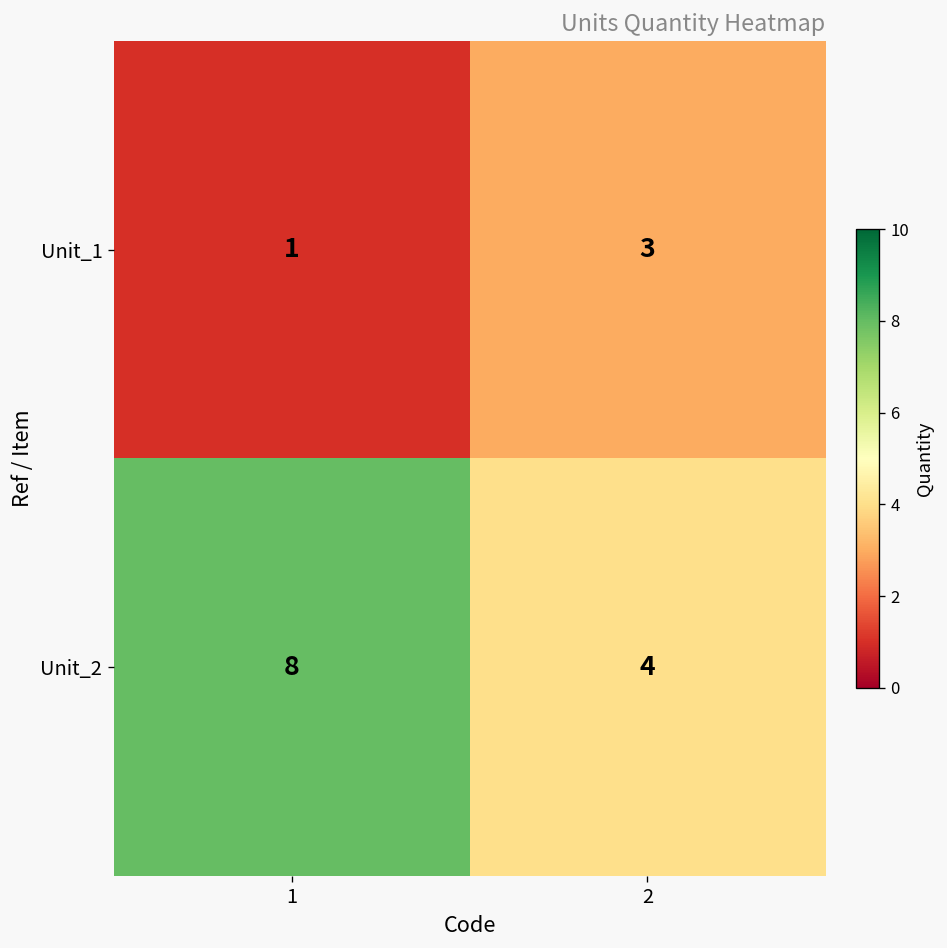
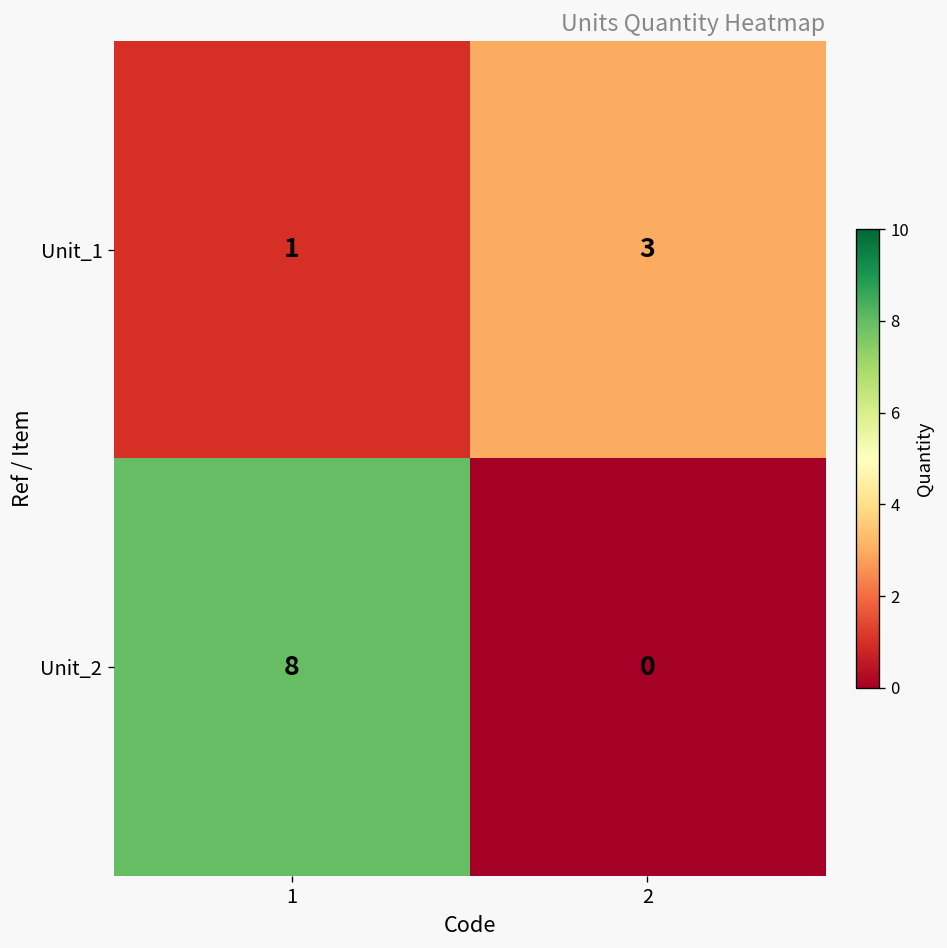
  {
    "Unit_1": {
      "1": 1,
      "2": 3
    },
    "Unit_2": {
      "1": 8,
-     "2": 4
+     "2": 0
    }
  }
